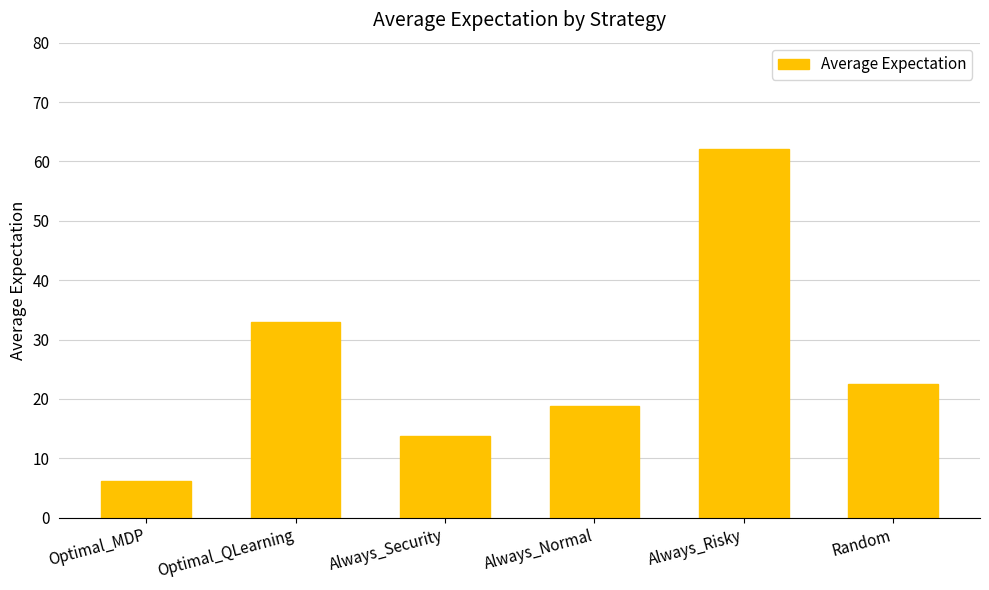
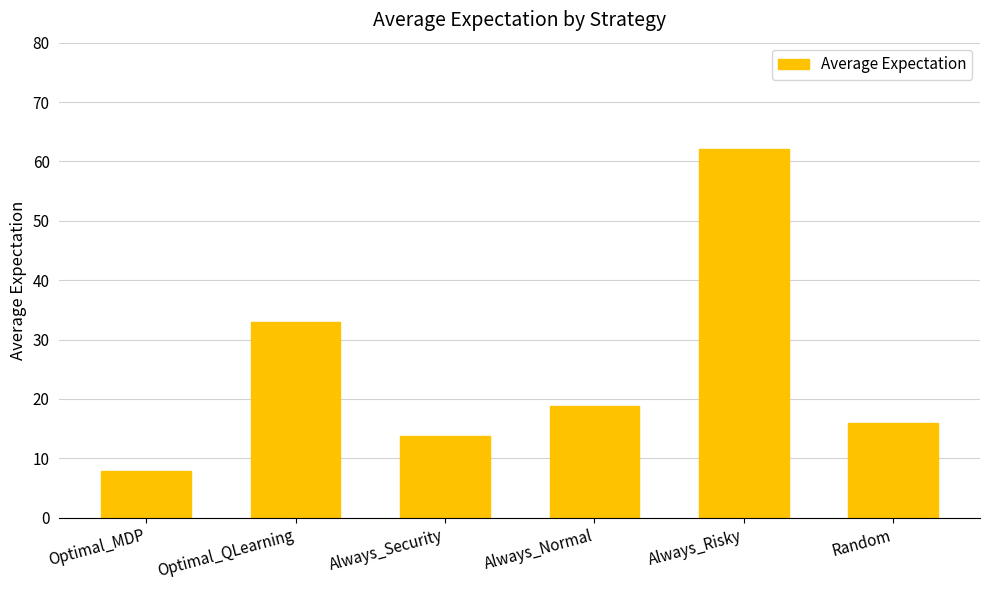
  {
-   "Optimal_MDP": 6,
+   "Optimal_MDP": 8,
    "Optimal_QLearning": 33,
    "Always_Security": 14,
    "Always_Normal": 19,
    "Always_Risky": 62,
-   "Random": 22
+   "Random": 16
  }
